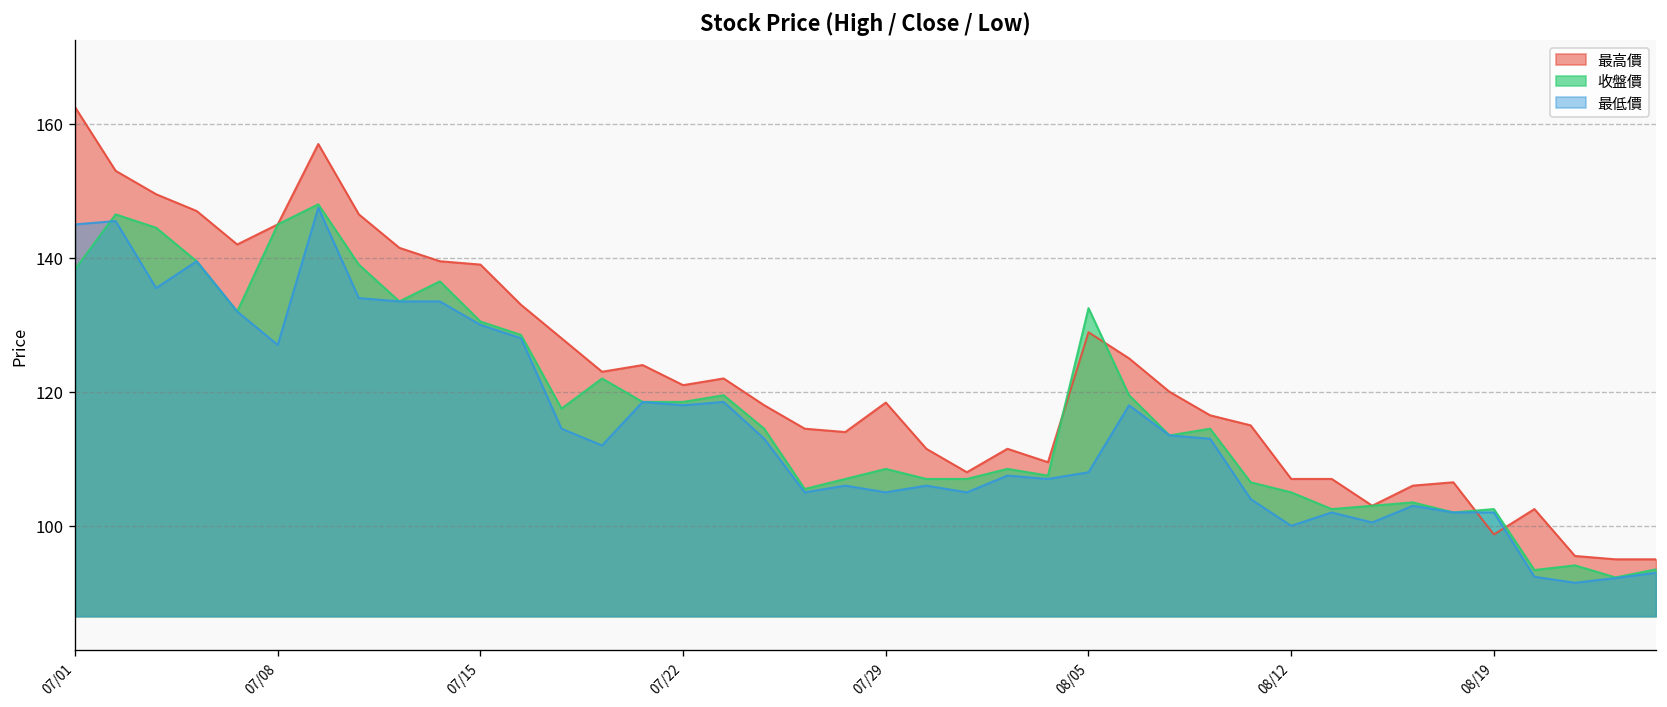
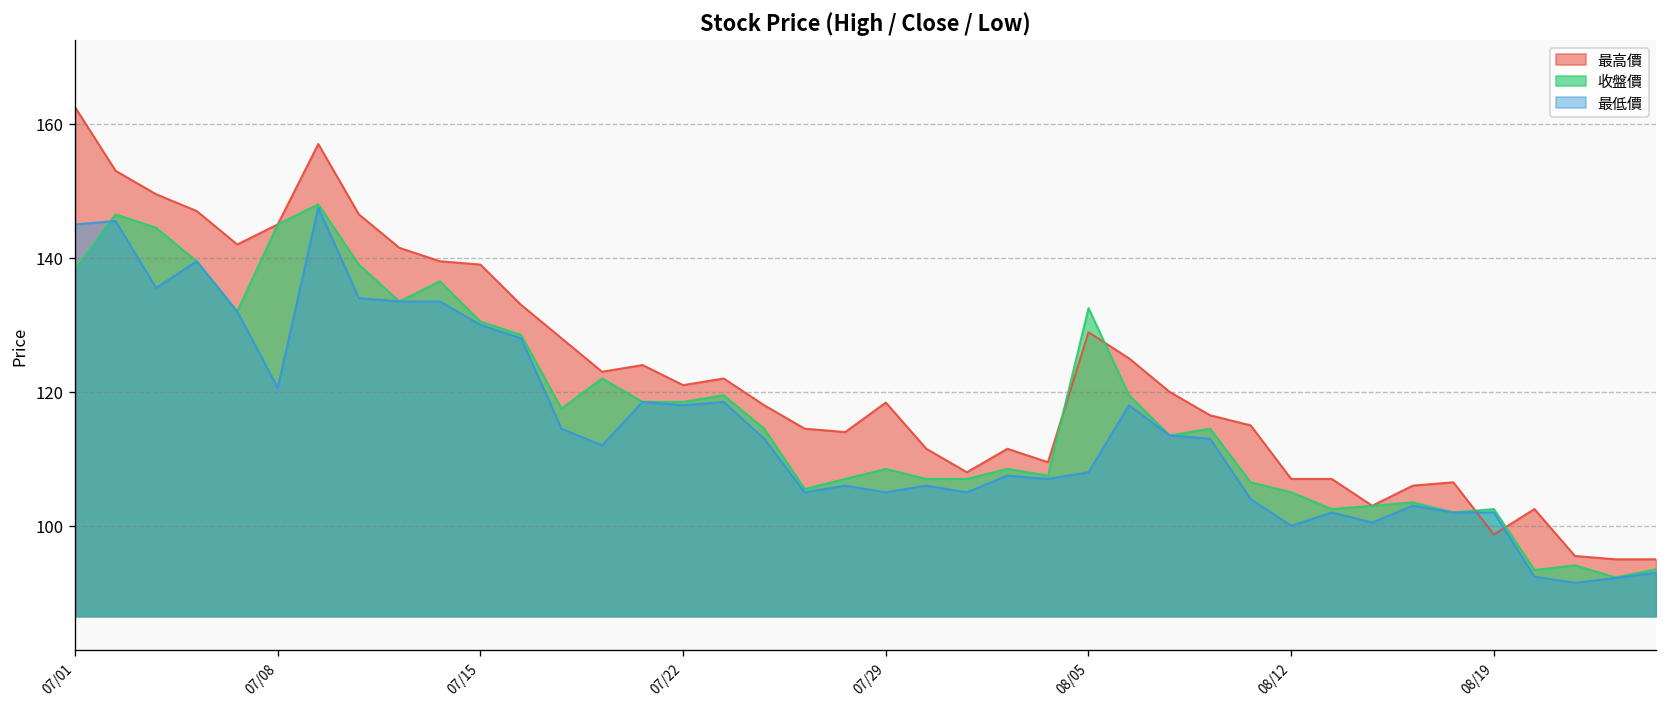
  {
    "最高價": {
      "07/01": 163,
      "07/15": 139,
      "07/22": 121,
      "07/29": 118,
      "08/05": 129,
      "08/12": 107,
      "08/19": 99
    },
    "收盤價": {
      "07/01": 138,
      "07/15": 131,
      "07/22": 119,
      "07/29": 109,
      "08/05": 133,
      "08/12": 105,
      "08/19": 103
    },
    "最低價": {
      "07/01": 145,
-     "07/08": 127,
+     "07/08": 121,
      "07/15": 130,
      "07/22": 118,
      "07/29": 105,
      "08/05": 108,
      "08/12": 100,
      "08/19": 102
    }
  }
